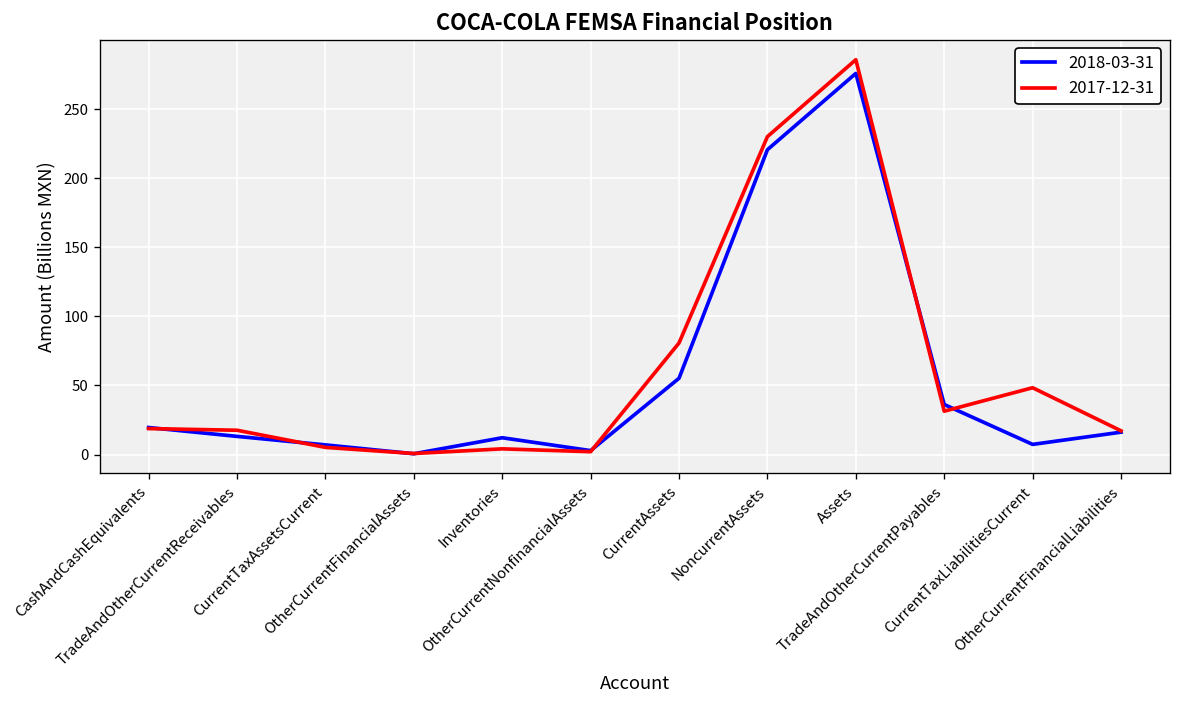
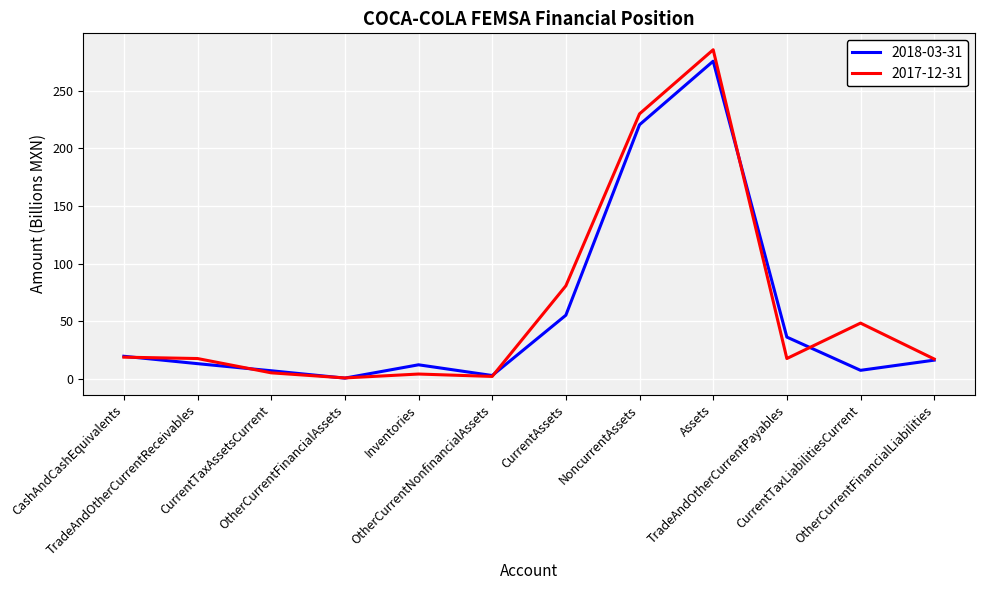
  {
    "2018-03-31": {
      "TradeAndOtherCurrentReceivables": 13,
      "Inventories": 12,
      "CurrentAssets": 55,
      "NoncurrentAssets": 221,
      "Assets": 276,
      "TradeAndOtherCurrentPayables": 36,
      "CurrentTaxLiabilitiesCurrent": 7
    },
    "2017-12-31": {
      "TradeAndOtherCurrentReceivables": 18,
      "Inventories": 4,
      "CurrentAssets": 81,
      "NoncurrentAssets": 230,
      "Assets": 286,
-     "TradeAndOtherCurrentPayables": 31,
+     "TradeAndOtherCurrentPayables": 18,
      "CurrentTaxLiabilitiesCurrent": 48
    }
  }
